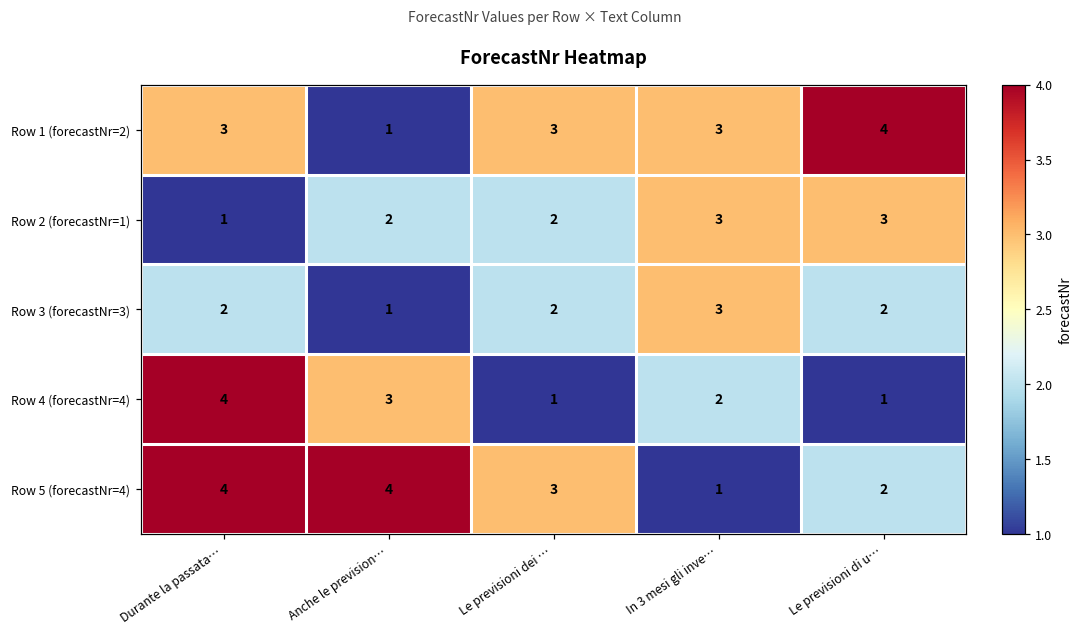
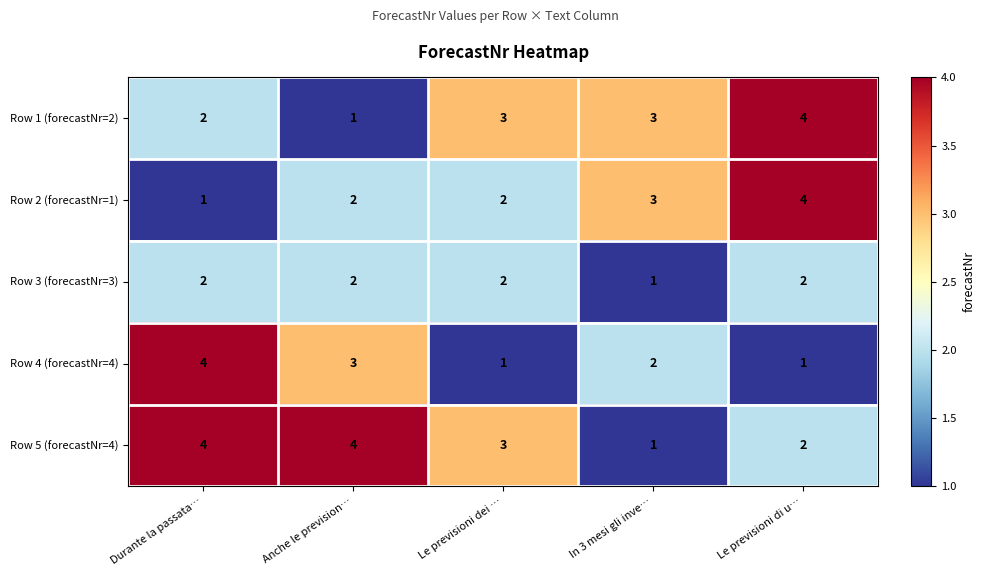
  {
    "Row 1 (forecastNr=2)": {
-     "Durante la passata…": 3,
+     "Durante la passata…": 2,
      "Anche le prevision…": 1,
      "Le previsioni dei …": 3,
      "In 3 mesi gli inve…": 3,
      "Le previsioni di u…": 4
    },
    "Row 2 (forecastNr=1)": {
      "Durante la passata…": 1,
      "Anche le prevision…": 2,
      "Le previsioni dei …": 2,
      "In 3 mesi gli inve…": 3,
-     "Le previsioni di u…": 3
+     "Le previsioni di u…": 4
    },
    "Row 3 (forecastNr=3)": {
      "Durante la passata…": 2,
-     "Anche le prevision…": 1,
+     "Anche le prevision…": 2,
      "Le previsioni dei …": 2,
-     "In 3 mesi gli inve…": 3,
+     "In 3 mesi gli inve…": 1,
      "Le previsioni di u…": 2
    },
    "Row 4 (forecastNr=4)": {
      "Durante la passata…": 4,
      "Anche le prevision…": 3,
      "Le previsioni dei …": 1,
      "In 3 mesi gli inve…": 2,
      "Le previsioni di u…": 1
    },
    "Row 5 (forecastNr=4)": {
      "Durante la passata…": 4,
      "Anche le prevision…": 4,
      "Le previsioni dei …": 3,
      "In 3 mesi gli inve…": 1,
      "Le previsioni di u…": 2
    }
  }
